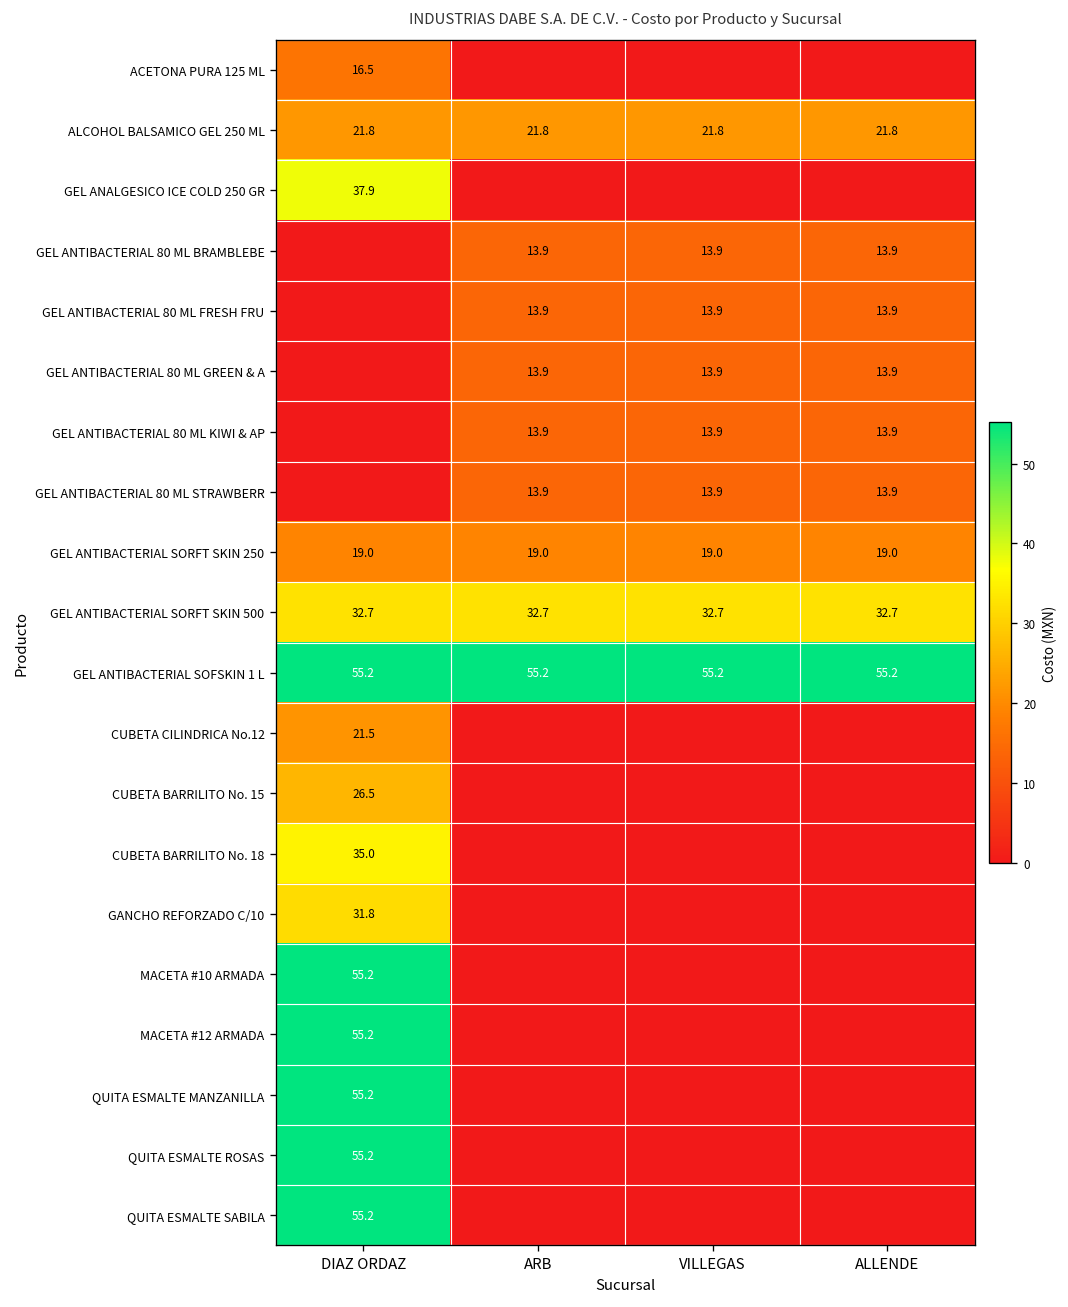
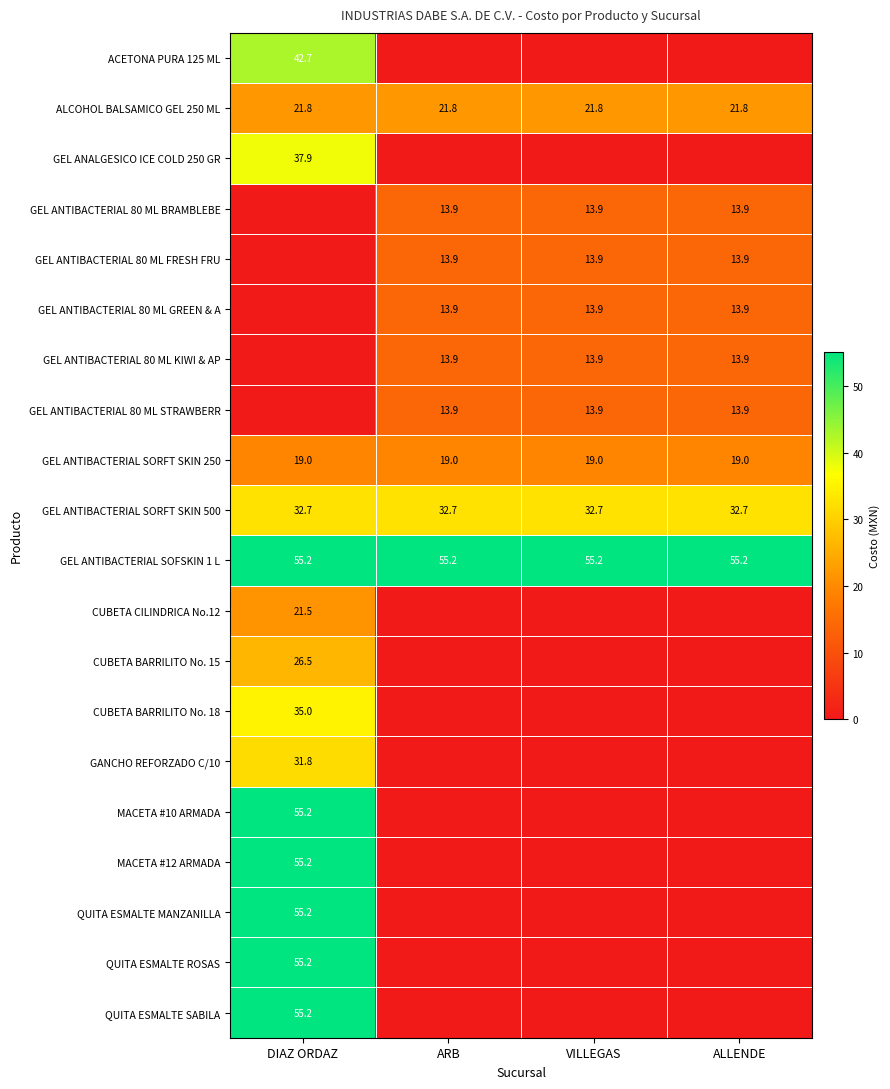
  {
    "ACETONA PURA 125 ML": {
-     "DIAZ ORDAZ": 16.5
+     "DIAZ ORDAZ": 42.7
    },
    "ALCOHOL BALSAMICO GEL 250 ML": {
      "DIAZ ORDAZ": 21.8,
      "ARB": 21.8,
      "VILLEGAS": 21.8,
      "ALLENDE": 21.8
    },
    "GEL ANALGESICO ICE COLD 250 GR": {
      "DIAZ ORDAZ": 37.9
    },
    "GEL ANTIBACTERIAL 80 ML BRAMBLEBE": {
      "ARB": 13.9,
      "VILLEGAS": 13.9,
      "ALLENDE": 13.9
    },
    "GEL ANTIBACTERIAL 80 ML FRESH FRU": {
      "ARB": 13.9,
      "VILLEGAS": 13.9,
      "ALLENDE": 13.9
    },
    "GEL ANTIBACTERIAL 80 ML GREEN & A": {
      "ARB": 13.9,
      "VILLEGAS": 13.9,
      "ALLENDE": 13.9
    },
    "GEL ANTIBACTERIAL 80 ML KIWI & AP": {
      "ARB": 13.9,
      "VILLEGAS": 13.9,
      "ALLENDE": 13.9
    },
    "GEL ANTIBACTERIAL 80 ML STRAWBERR": {
      "ARB": 13.9,
      "VILLEGAS": 13.9,
      "ALLENDE": 13.9
    },
    "GEL ANTIBACTERIAL SORFT SKIN 250": {
      "DIAZ ORDAZ": 19.0,
      "ARB": 19.0,
      "VILLEGAS": 19.0,
      "ALLENDE": 19.0
    },
    "GEL ANTIBACTERIAL SORFT SKIN 500": {
      "DIAZ ORDAZ": 32.7,
      "ARB": 32.7,
      "VILLEGAS": 32.7,
      "ALLENDE": 32.7
    },
    "GEL ANTIBACTERIAL SOFSKIN 1 L": {
      "DIAZ ORDAZ": 55.2,
      "ARB": 55.2,
      "VILLEGAS": 55.2,
      "ALLENDE": 55.2
    },
    "CUBETA CILINDRICA No.12": {
      "DIAZ ORDAZ": 21.5
    },
    "CUBETA BARRILITO No. 15": {
      "DIAZ ORDAZ": 26.5
    },
    "CUBETA BARRILITO No. 18": {
      "DIAZ ORDAZ": 35.0
    },
    "GANCHO REFORZADO C/10": {
      "DIAZ ORDAZ": 31.8
    },
    "MACETA #10 ARMADA": {
      "DIAZ ORDAZ": 55.2
    },
    "MACETA #12 ARMADA": {
      "DIAZ ORDAZ": 55.2
    },
    "QUITA ESMALTE MANZANILLA": {
      "DIAZ ORDAZ": 55.2
    },
    "QUITA ESMALTE ROSAS": {
      "DIAZ ORDAZ": 55.2
    },
    "QUITA ESMALTE SABILA": {
      "DIAZ ORDAZ": 55.2
    }
  }
